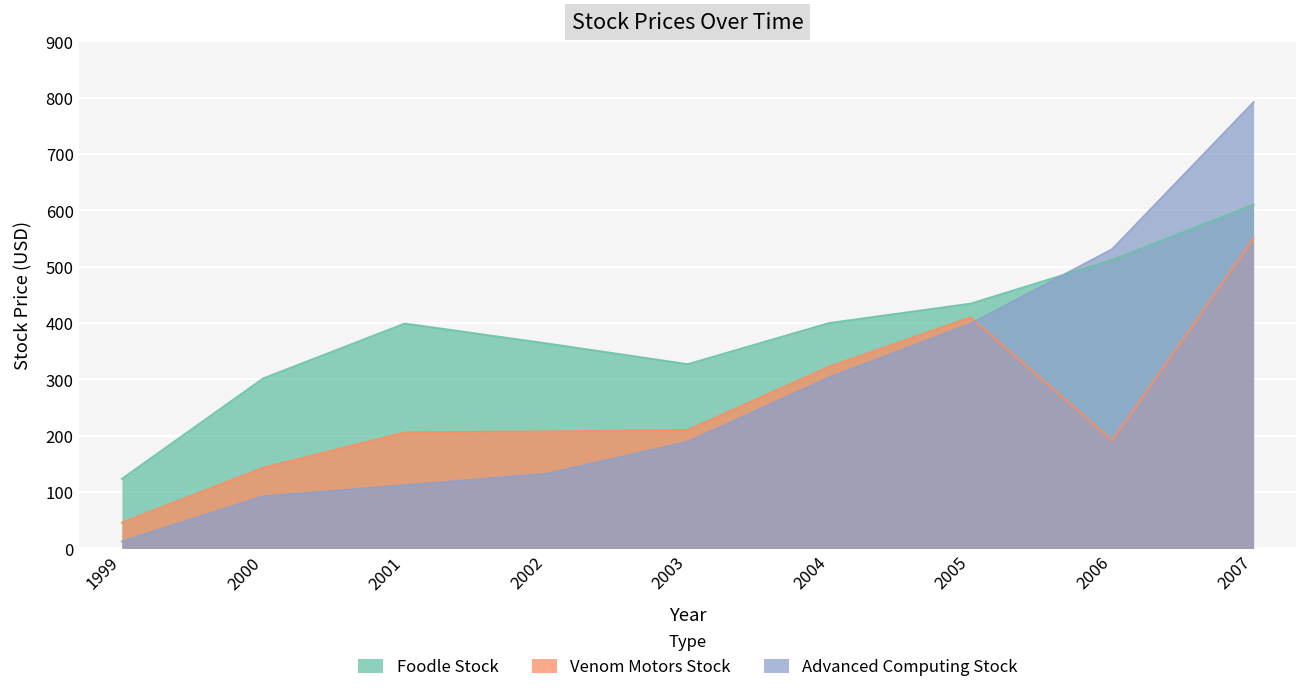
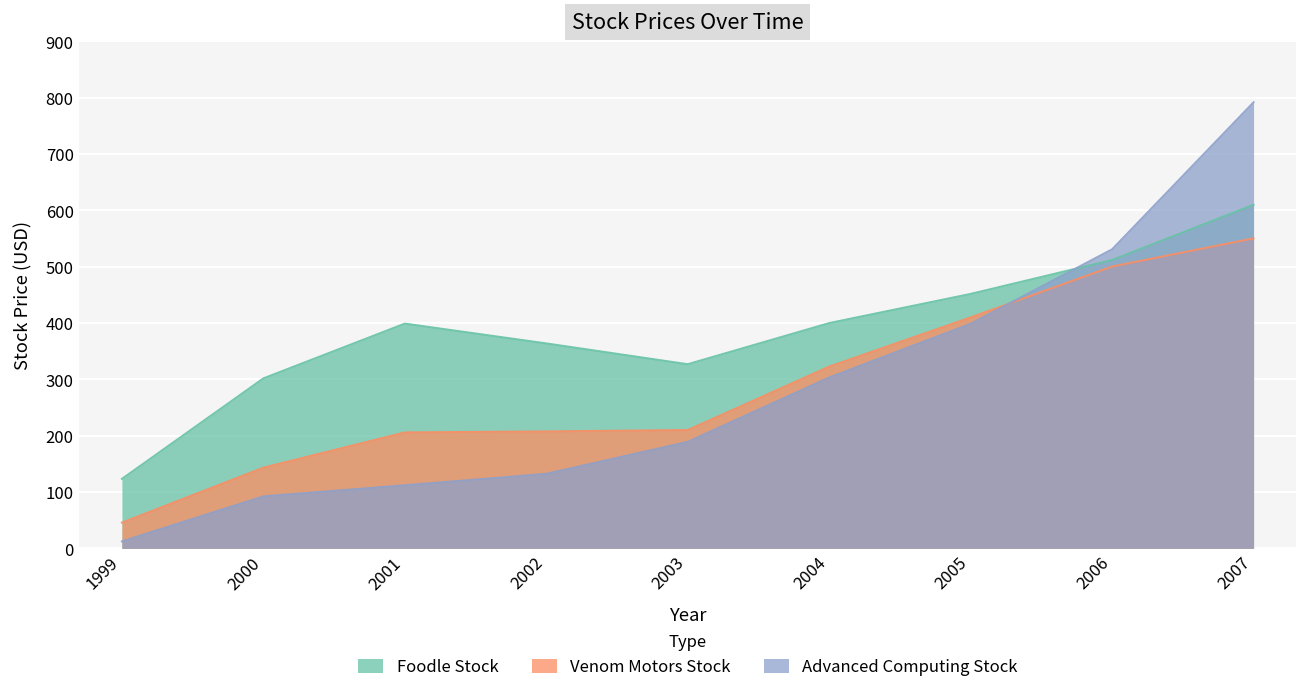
  {
    "Foodle Stock": {
      "1999": 120,
      "2000": 300,
      "2001": 400,
      "2002": 360,
      "2003": 330,
      "2004": 400,
-     "2005": 430,
+     "2005": 450,
      "2006": 510,
      "2007": 610
    },
    "Venom Motors Stock": {
      "1999": 50,
      "2000": 140,
      "2001": 210,
      "2002": 210,
      "2003": 210,
      "2004": 320,
      "2005": 410,
-     "2006": 190,
+     "2006": 500,
      "2007": 550
    },
    "Advanced Computing Stock": {
      "1999": 10,
      "2000": 90,
      "2001": 110,
      "2002": 130,
      "2003": 190,
      "2004": 300,
      "2005": 400,
      "2006": 530,
      "2007": 790
    }
  }
